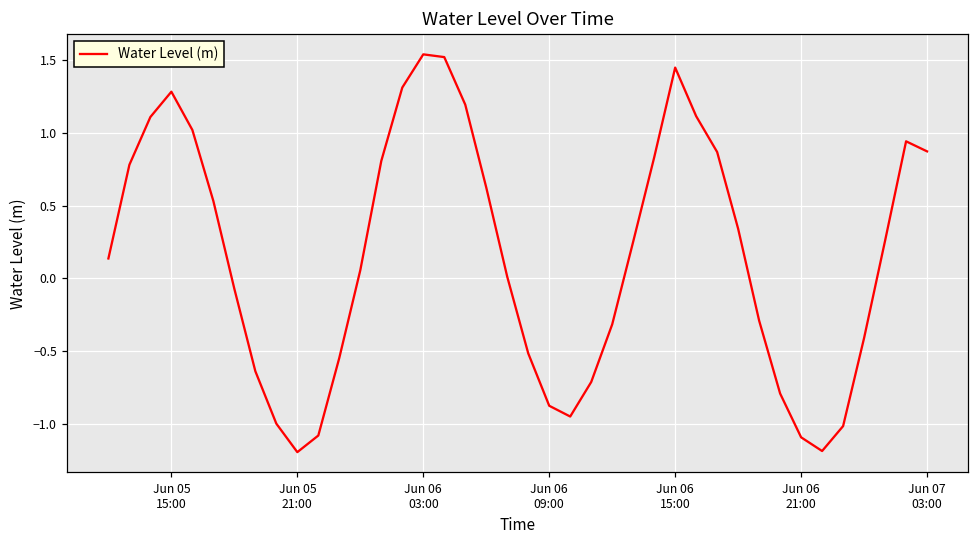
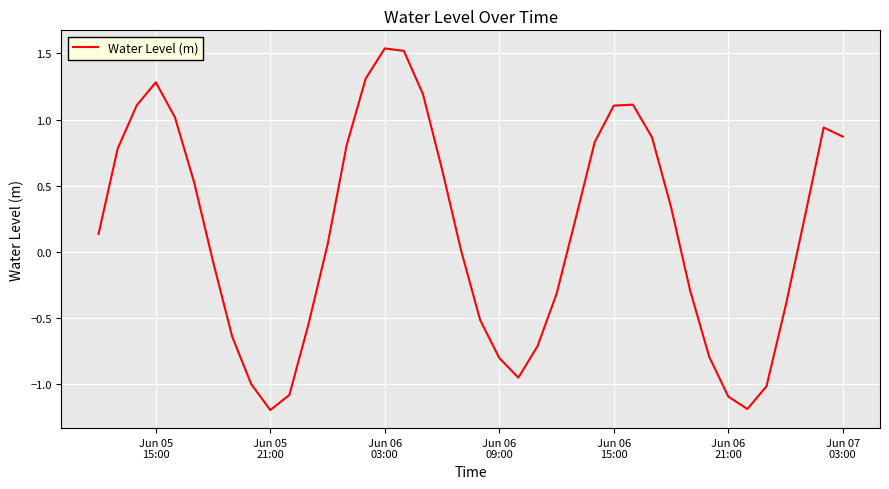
  {
    "Jun 05 15:00": 1.28,
    "Jun 05 21:00": -1.19,
    "Jun 06 03:00": 1.54,
-   "Jun 06 09:00": -0.87,
-   "Jun 06 15:00": 1.45,
+   "Jun 06 09:00": -0.80,
+   "Jun 06 15:00": 1.11,
    "Jun 06 21:00": -1.09,
    "Jun 07 03:00": 0.87
  }
